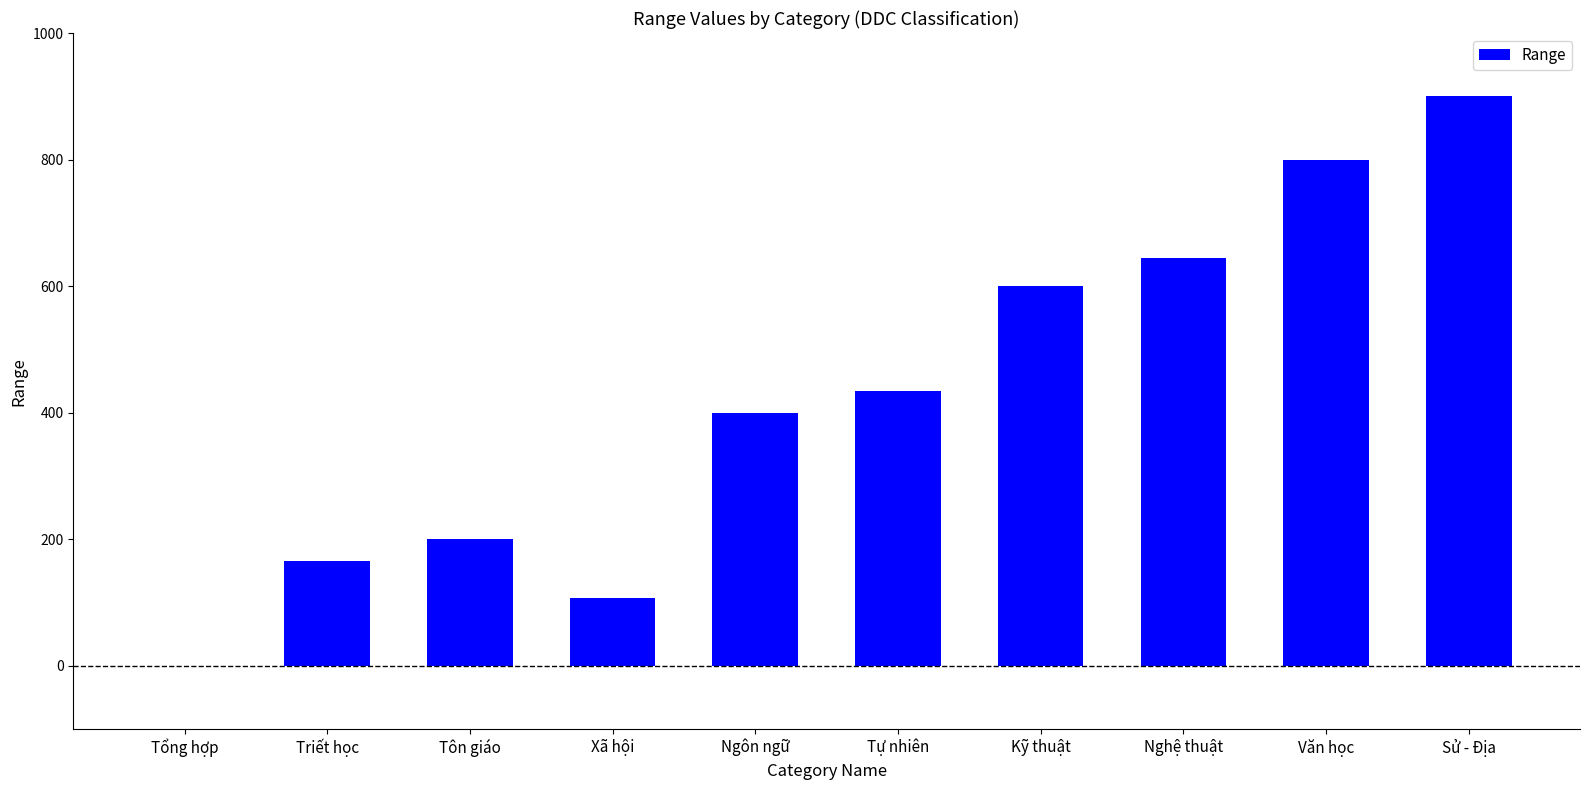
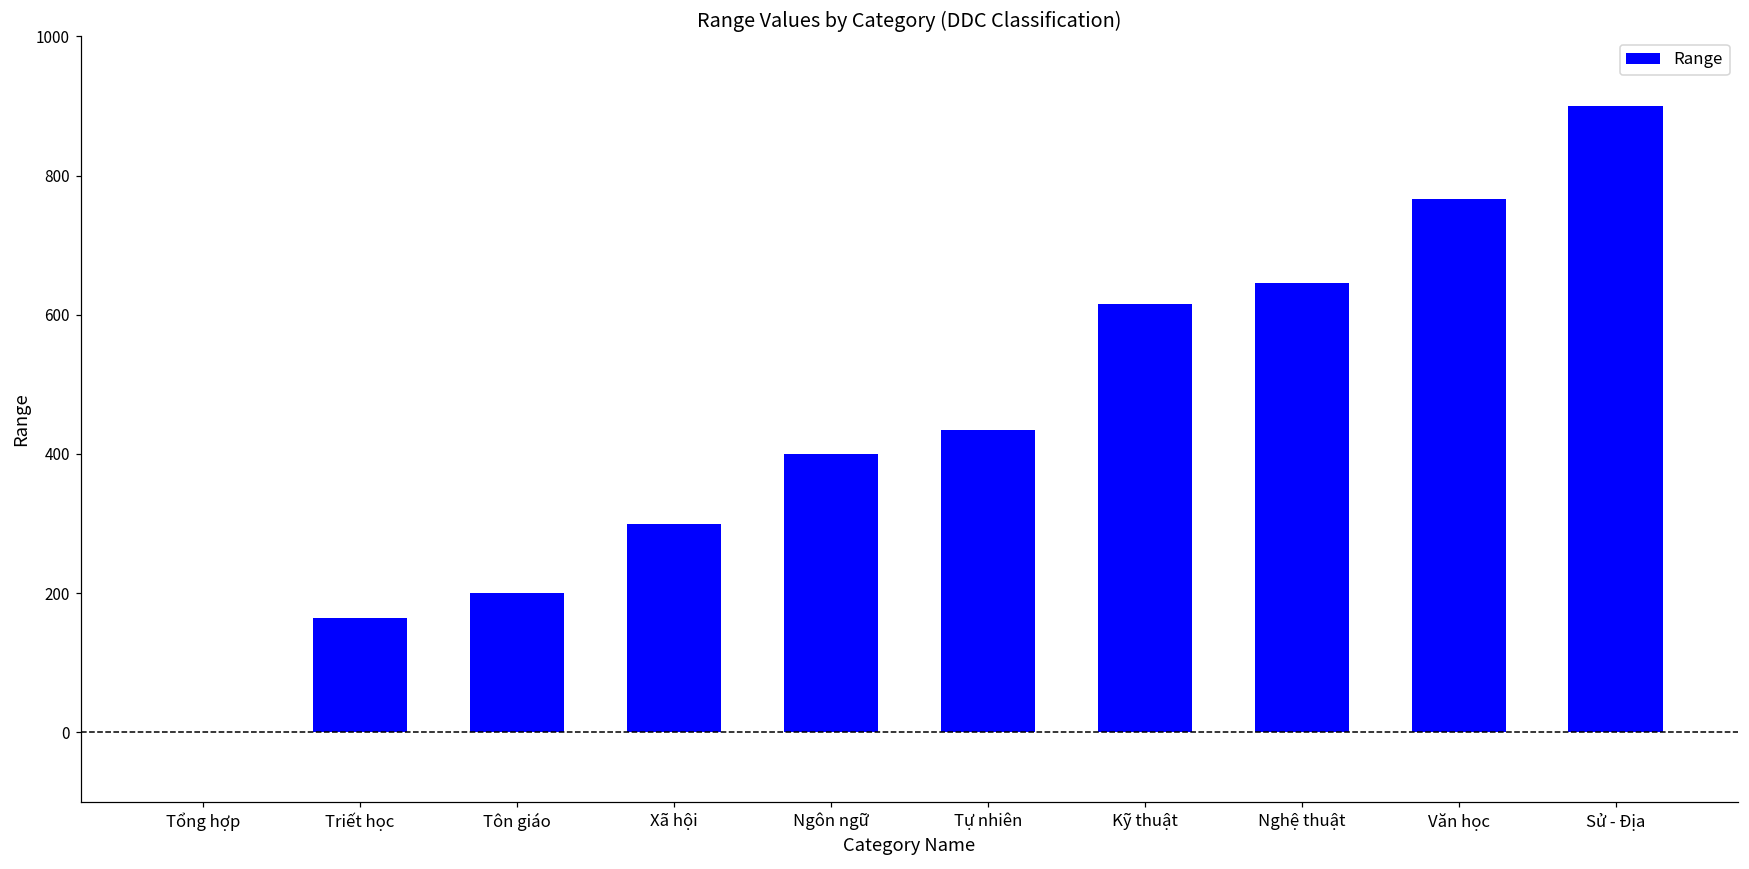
  {
    "Tổng hợp": 0,
    "Triết học": 170,
    "Tôn giáo": 200,
-   "Xã hội": 110,
+   "Xã hội": 300,
    "Ngôn ngữ": 400,
    "Tự nhiên": 440,
-   "Kỹ thuật": 600,
+   "Kỹ thuật": 620,
    "Nghệ thuật": 650,
-   "Văn học": 800,
+   "Văn học": 770,
    "Sử - Địa": 900
  }
